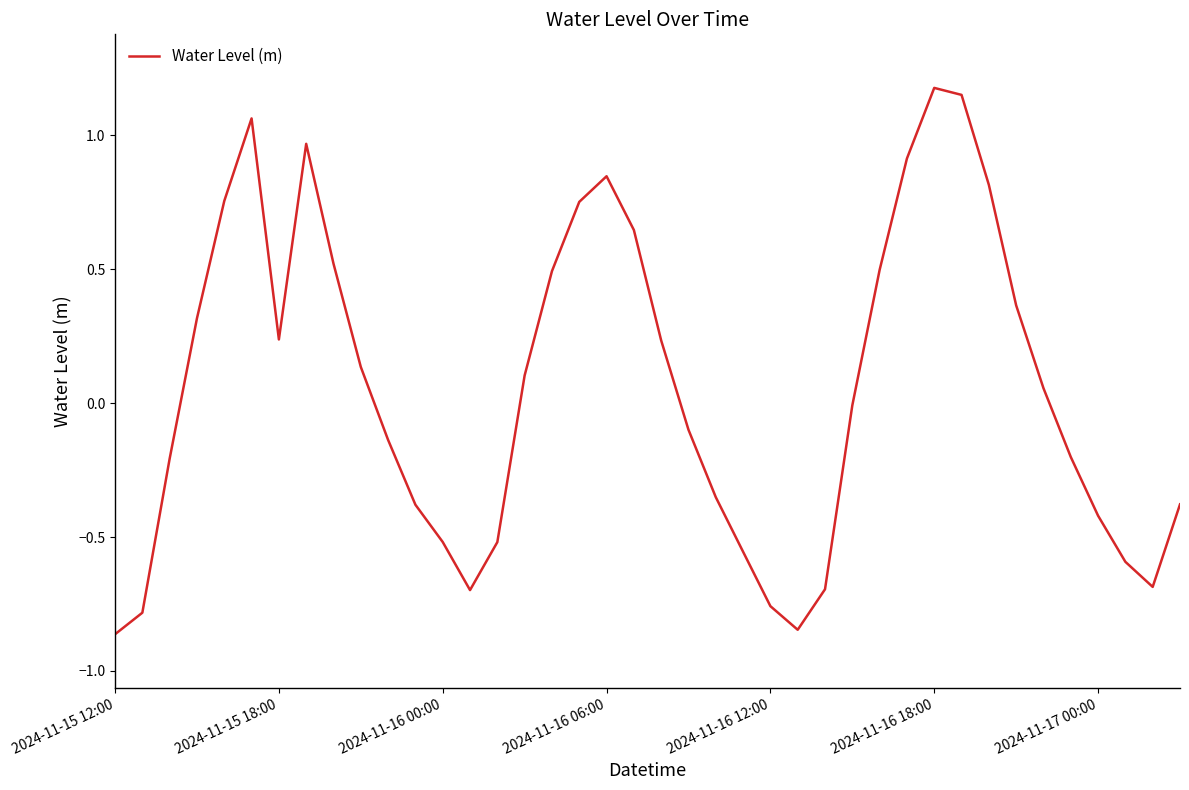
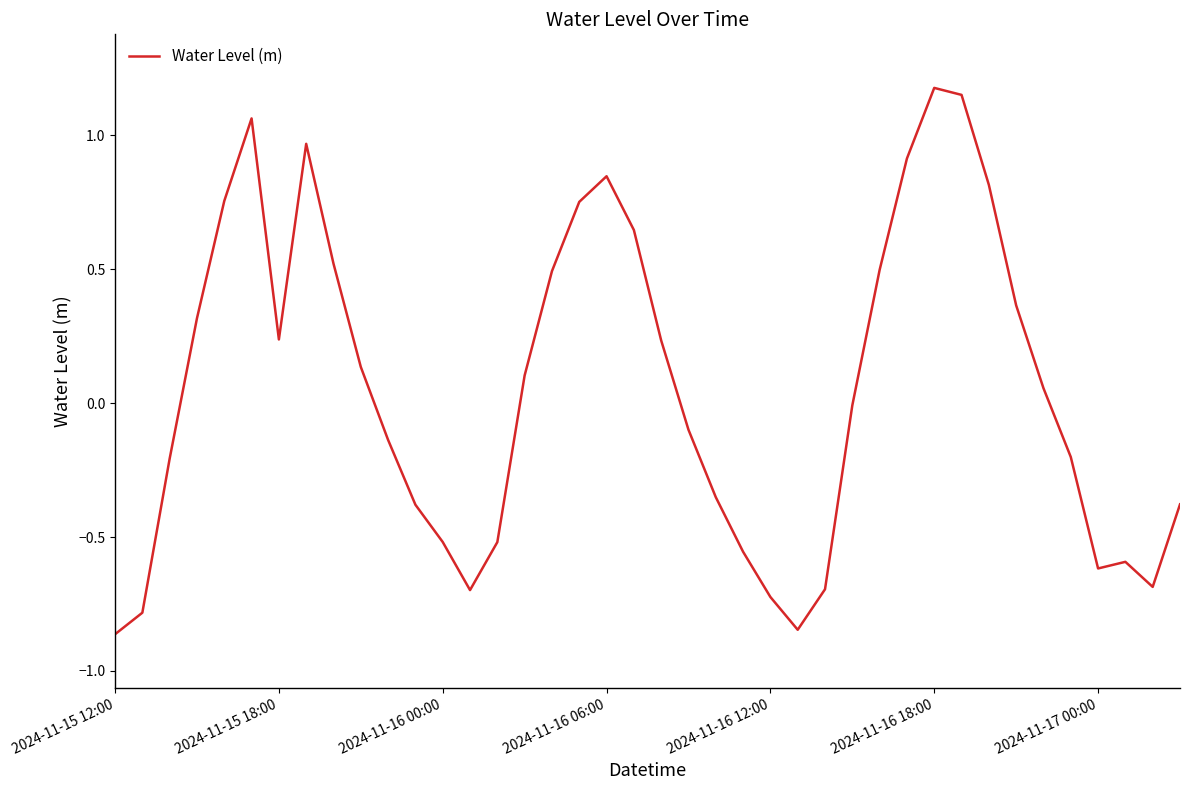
  {
    "2024-11-15 12:00": -0.86,
    "2024-11-15 18:00": 0.24,
    "2024-11-16 00:00": -0.52,
    "2024-11-16 06:00": 0.85,
-   "2024-11-16 12:00": -0.76,
+   "2024-11-16 12:00": -0.72,
    "2024-11-16 18:00": 1.18,
-   "2024-11-17 00:00": -0.42
+   "2024-11-17 00:00": -0.62
  }
